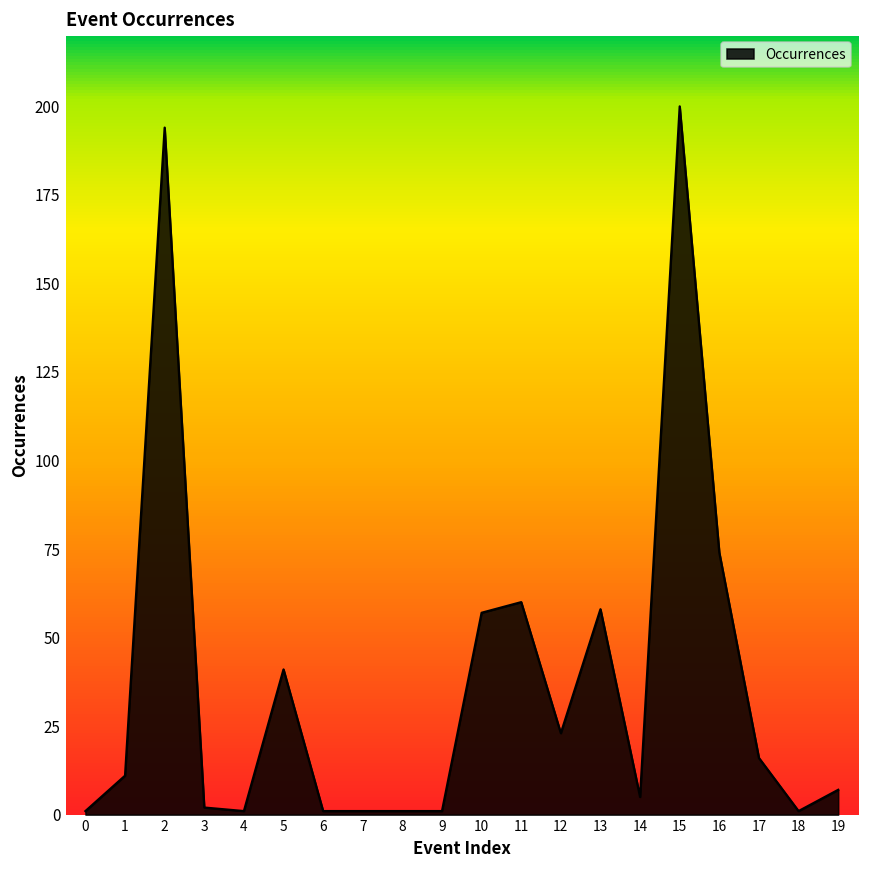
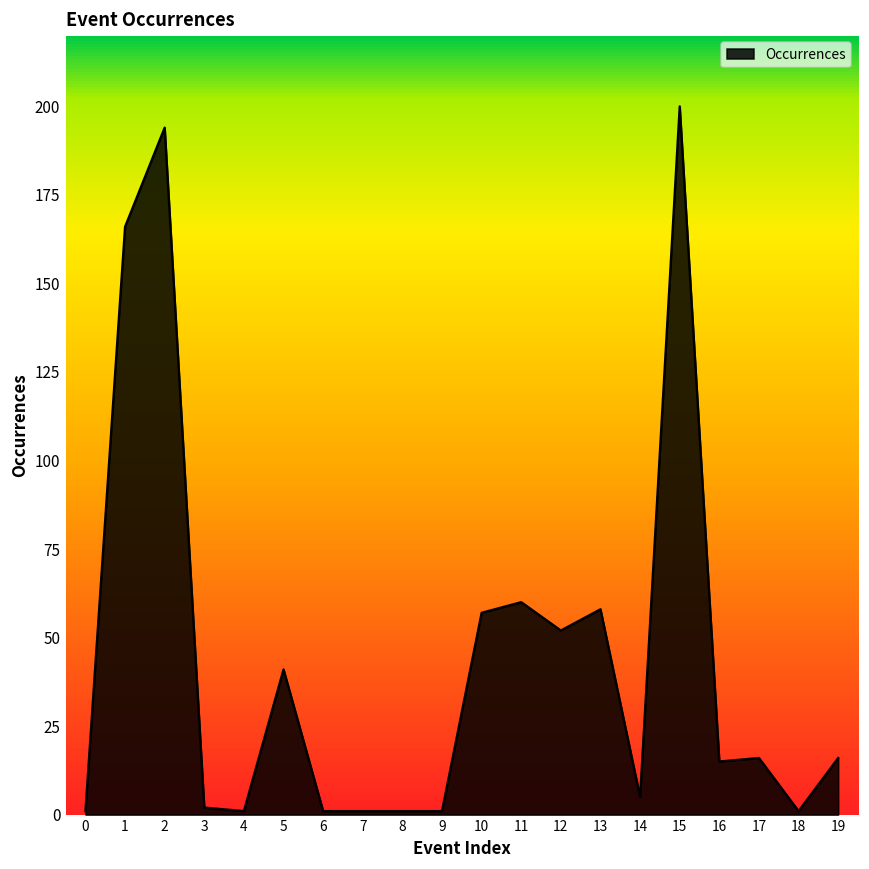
  {
    "0": 1,
-   "1": 11,
+   "1": 166,
    "2": 194,
    "3": 2,
    "4": 1,
    "5": 41,
    "6": 1,
    "7": 1,
    "8": 1,
    "9": 1,
    "10": 57,
    "11": 60,
-   "12": 23,
+   "12": 52,
    "13": 58,
    "14": 5,
    "15": 200,
-   "16": 74,
+   "16": 15,
    "17": 16,
    "18": 1,
-   "19": 7
+   "19": 16
  }
